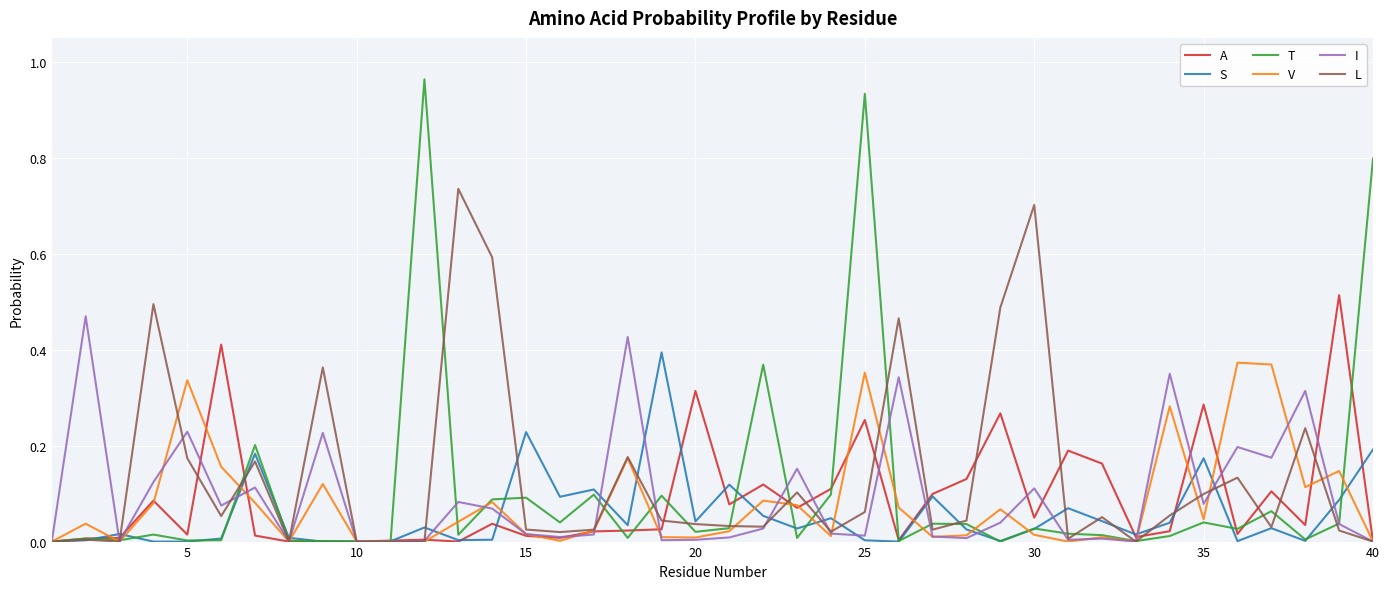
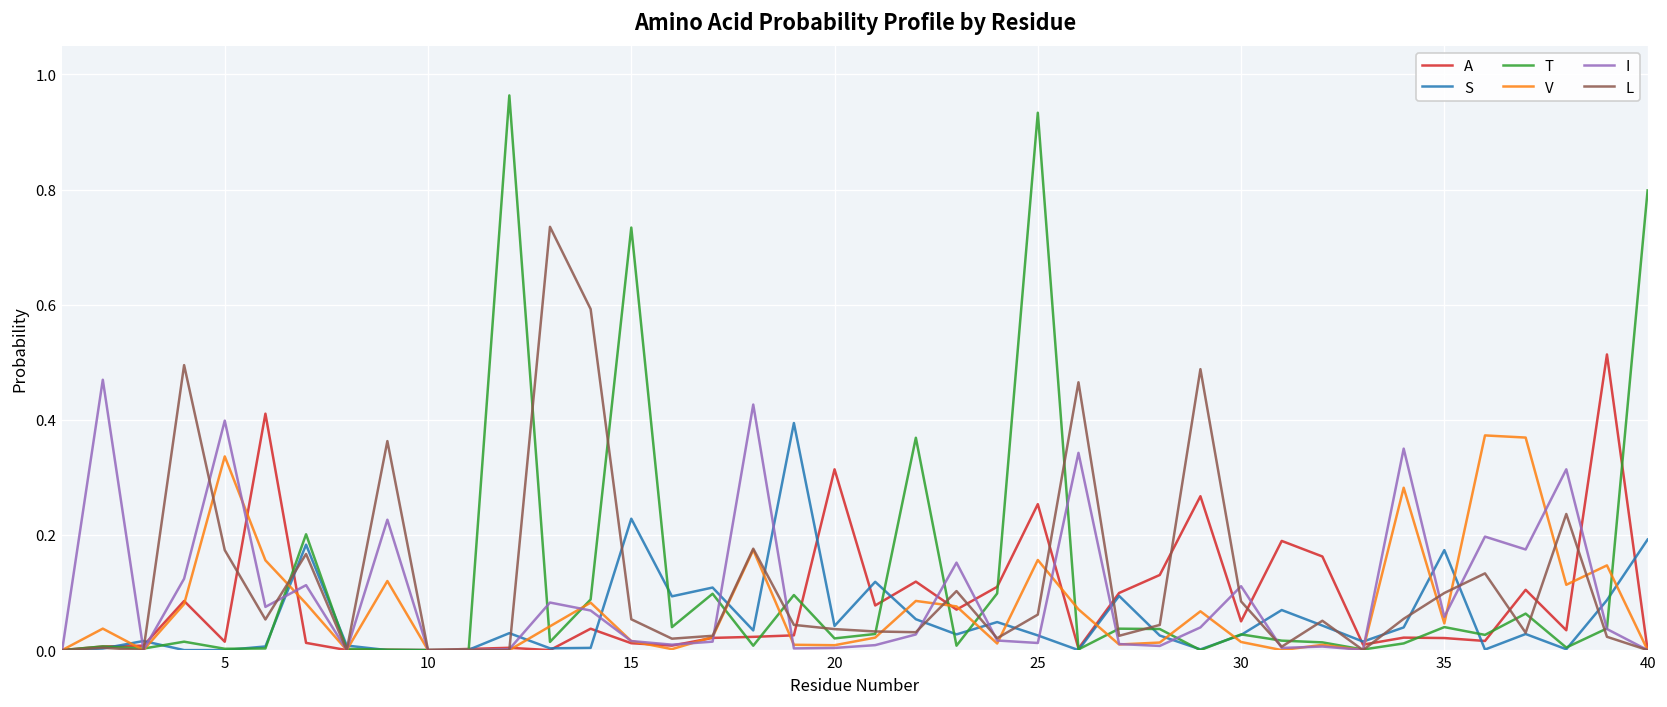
  {
    "A": {
      "5": 0.01,
      "20": 0.31,
      "25": 0.25,
      "30": 0.05,
-     "35": 0.29
+     "35": 0.02
    },
    "S": {
      "15": 0.23,
      "20": 0.04,
-     "25": 0.00,
+     "25": 0.03,
      "35": 0.17,
      "40": 0.19
    },
    "T": {
-     "15": 0.09,
+     "15": 0.73,
      "20": 0.02,
      "25": 0.93,
      "35": 0.04,
      "40": 0.80
    },
    "V": {
      "5": 0.34,
-     "25": 0.35,
+     "25": 0.16,
      "30": 0.01,
      "35": 0.05
    },
    "I": {
-     "5": 0.23,
+     "5": 0.40,
      "25": 0.01,
      "30": 0.11,
-     "35": 0.08
+     "35": 0.06
    },
    "L": {
      "5": 0.17,
-     "15": 0.03,
+     "15": 0.05,
      "20": 0.04,
      "25": 0.06,
-     "30": 0.70,
+     "30": 0.08,
      "35": 0.10
    }
  }
